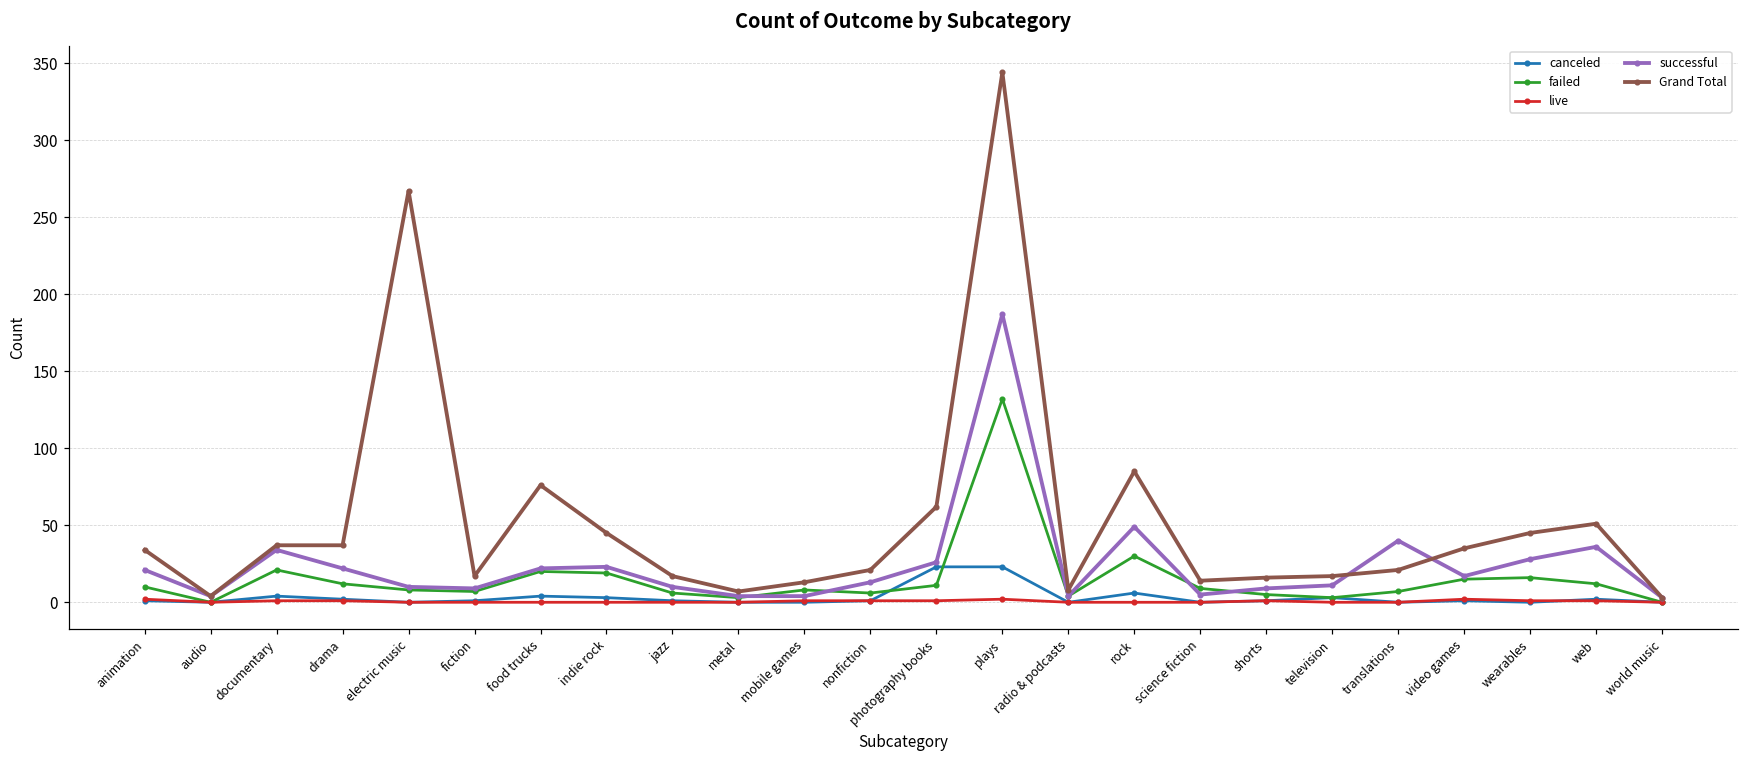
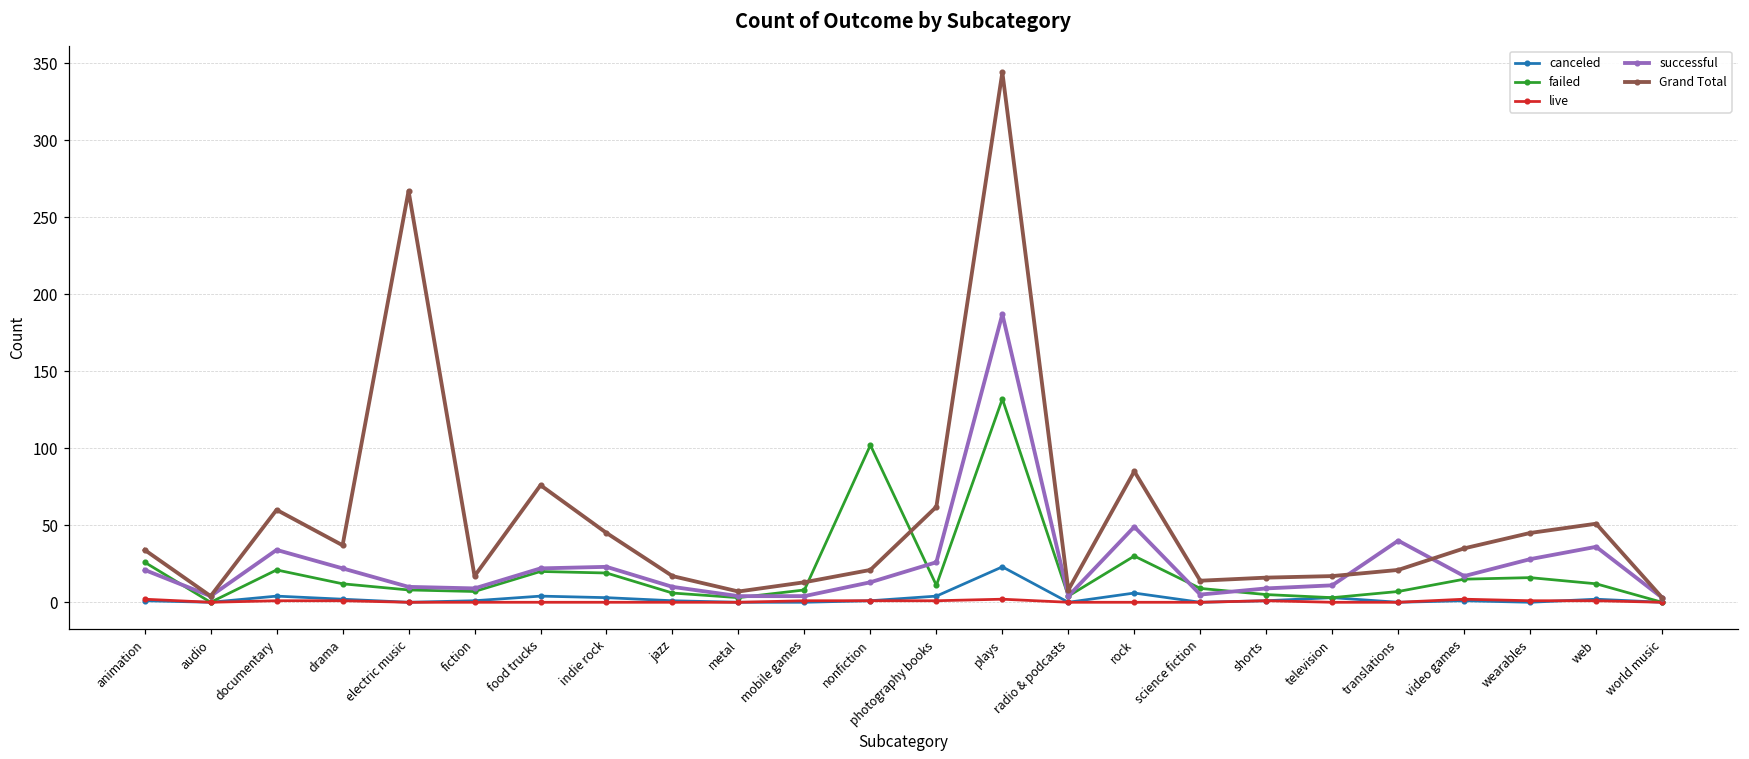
  {
    "canceled": {
      "documentary": 4,
      "food trucks": 4,
      "indie rock": 3,
-     "photography books": 23,
+     "photography books": 4,
      "plays": 23,
      "rock": 6
    },
    "failed": {
-     "animation": 10,
+     "animation": 26,
      "documentary": 21,
      "drama": 12,
      "electric music": 8,
      "fiction": 7,
      "food trucks": 20,
      "indie rock": 19,
      "jazz": 6,
      "mobile games": 8,
-     "nonfiction": 6,
+     "nonfiction": 102,
      "photography books": 11,
      "plays": 132,
      "rock": 30,
      "science fiction": 9,
      "shorts": 5,
      "translations": 7,
      "video games": 15,
      "wearables": 16,
      "web": 12
    },
    "live": {
      "documentary": 1,
      "food trucks": 0,
      "indie rock": 0,
      "photography books": 1,
      "plays": 2,
      "rock": 0,
      "television": 0
    },
    "successful": {
      "animation": 21,
      "documentary": 34,
      "drama": 22,
      "electric music": 10,
      "fiction": 9,
      "food trucks": 22,
      "indie rock": 23,
      "jazz": 10,
      "mobile games": 4,
      "nonfiction": 13,
      "photography books": 26,
      "plays": 187,
      "rock": 49,
      "science fiction": 5,
      "shorts": 9,
      "television": 11,
      "translations": 40,
      "video games": 17,
      "wearables": 28,
      "web": 36
    },
    "Grand Total": {
      "animation": 34,
-     "documentary": 37,
+     "documentary": 60,
      "drama": 37,
      "electric music": 267,
      "fiction": 17,
      "food trucks": 76,
      "indie rock": 45,
      "jazz": 17,
      "metal": 7,
      "mobile games": 13,
      "nonfiction": 21,
      "photography books": 62,
      "plays": 344,
      "radio & podcasts": 8,
      "rock": 85,
      "science fiction": 14,
      "shorts": 16,
      "television": 17,
      "translations": 21,
      "video games": 35,
      "wearables": 45,
      "web": 51
    }
  }
